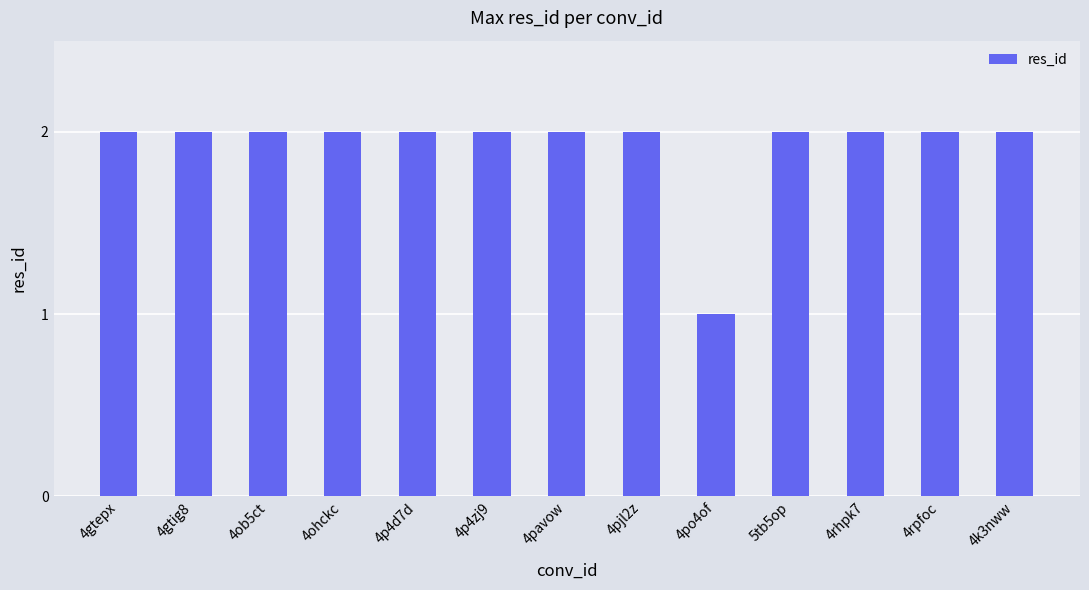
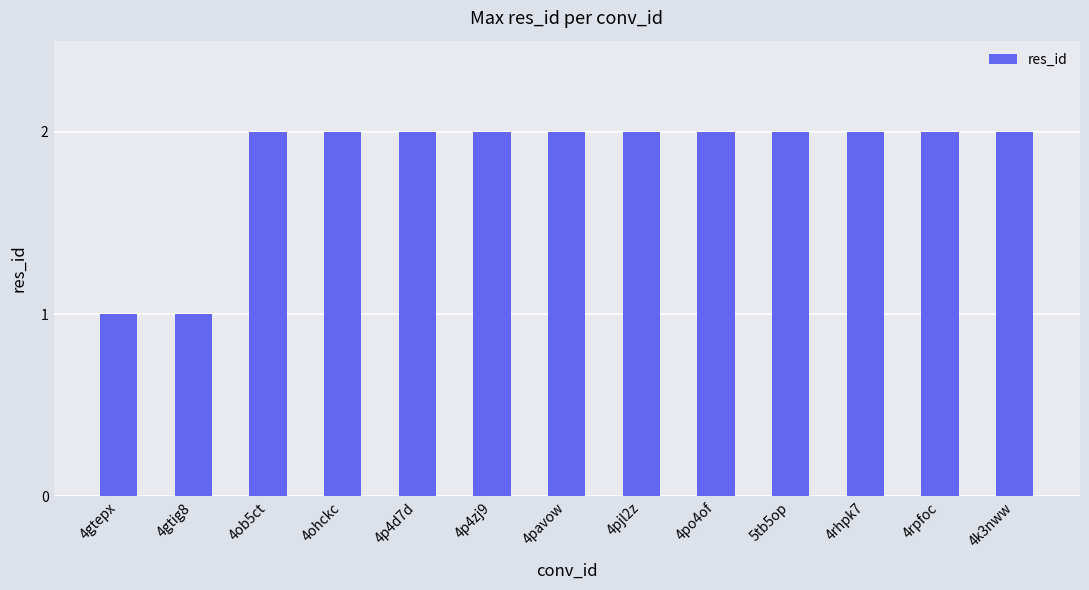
  {
-   "4gtepx": 2,
-   "4gtig8": 2,
+   "4gtepx": 1,
+   "4gtig8": 1,
    "4ob5ct": 2,
    "4ohckc": 2,
    "4p4d7d": 2,
    "4p4zj9": 2,
    "4pavow": 2,
    "4pjl2z": 2,
-   "4po4of": 1,
+   "4po4of": 2,
    "5tb5op": 2,
    "4rhpk7": 2,
    "4rpfoc": 2,
    "4k3nww": 2
  }
